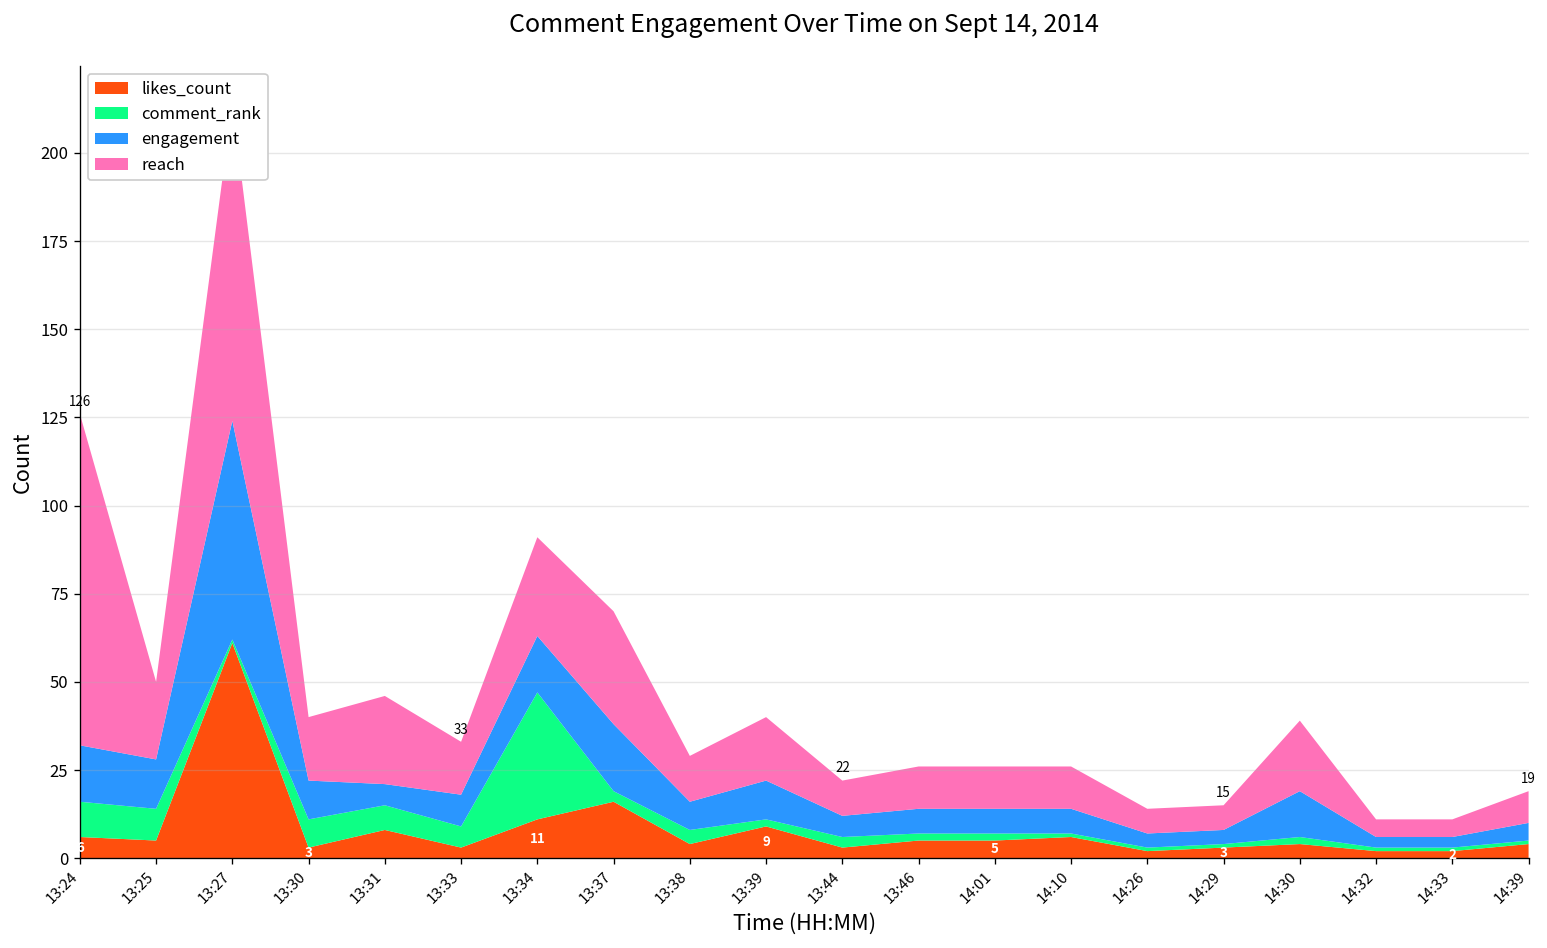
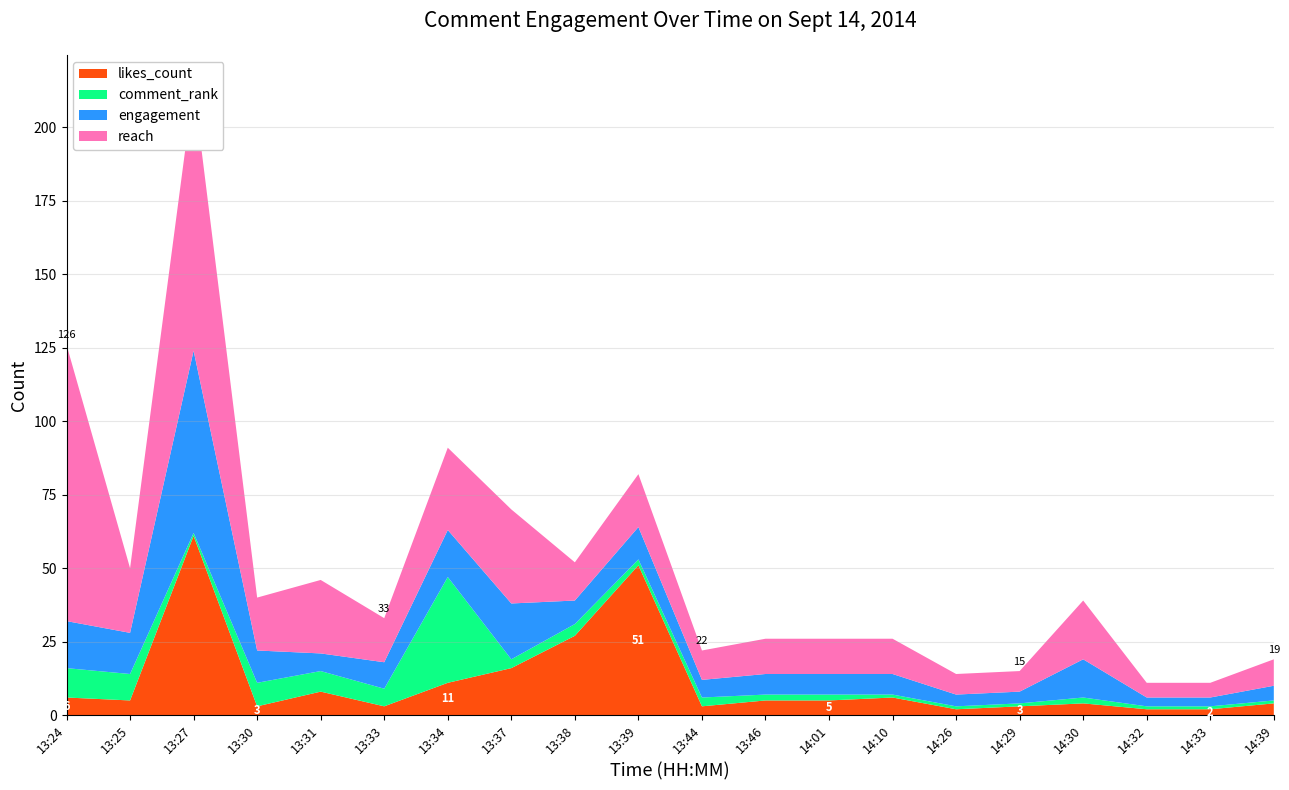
  {
    "likes_count": {
      "13:30": 3,
      "13:34": 11,
-     "13:38": 4,
-     "13:39": 9,
+     "13:38": 27,
+     "13:39": 51,
      "14:01": 5,
      "14:29": 3,
      "14:33": 2
    },
    "comment_rank": {
      "13:24": 10,
      "13:25": 9,
      "13:27": 1,
      "13:30": 8,
      "13:31": 7,
      "13:33": 6,
      "13:34": 36,
      "13:37": 3,
      "13:38": 4,
      "13:39": 2,
      "13:44": 3,
      "13:46": 2,
      "14:01": 2,
      "14:10": 1,
      "14:26": 1,
      "14:29": 1,
      "14:30": 2,
      "14:32": 1,
      "14:39": 1
    },
    "engagement": {
      "13:24": 16,
      "13:25": 14,
      "13:27": 62,
      "13:30": 11,
      "13:31": 6,
      "13:33": 9,
      "13:34": 16,
      "13:37": 19,
      "13:38": 8,
      "13:39": 11,
      "13:44": 6,
      "13:46": 7,
      "14:01": 7,
      "14:10": 7,
      "14:26": 4,
      "14:29": 4,
      "14:30": 13,
      "14:32": 3,
      "14:33": 3,
      "14:39": 5
    },
    "reach": {
      "13:25": 22,
      "13:30": 18,
      "13:31": 25,
      "13:34": 28,
      "13:37": 32,
      "13:38": 13,
      "13:39": 18,
      "13:46": 12,
      "14:01": 12,
      "14:10": 12,
      "14:26": 7,
      "14:30": 20,
      "14:32": 5,
      "14:33": 5
    }
  }
